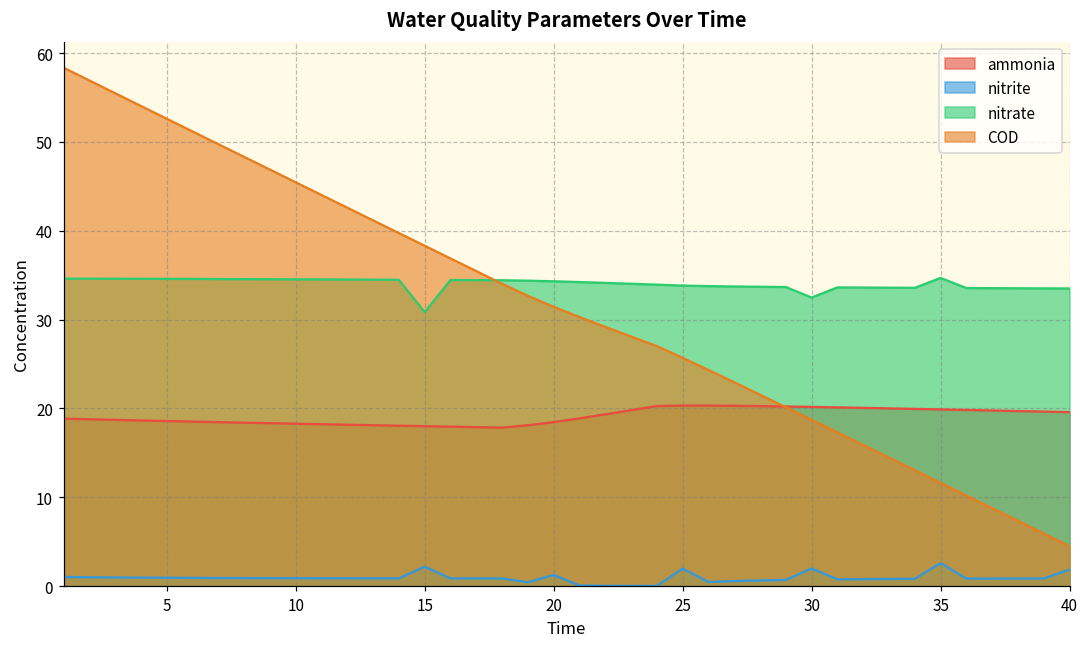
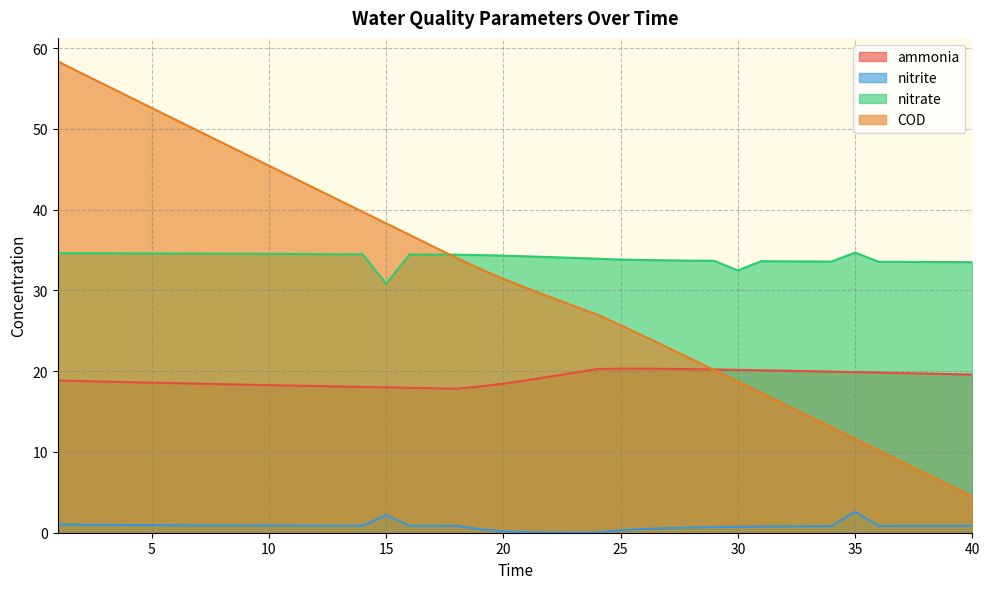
  {
    "nitrite": {
      "5": 1,
      "10": 1,
      "15": 2,
-     "20": 1,
-     "25": 2,
-     "30": 2,
+     "20": 0,
+     "25": 0,
+     "30": 1,
      "35": 3,
-     "40": 2
+     "40": 1
    },
    "nitrate": {
      "5": 35,
      "10": 35,
      "15": 31,
      "20": 34,
      "25": 34,
      "30": 32,
      "35": 35,
      "40": 33
    }
  }
